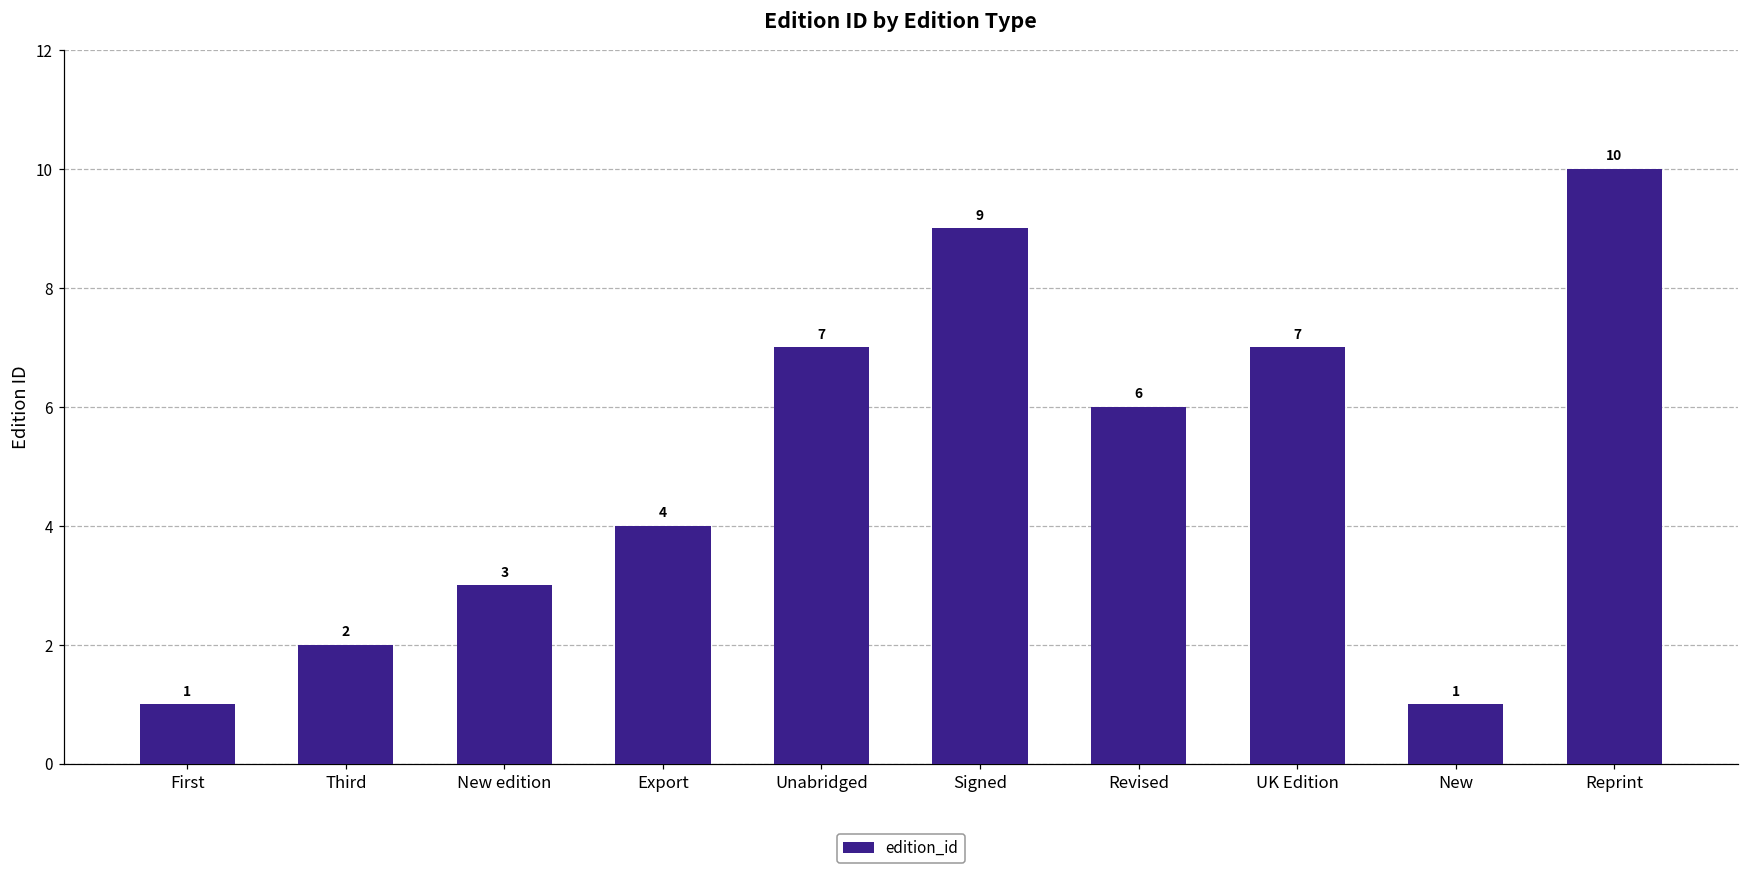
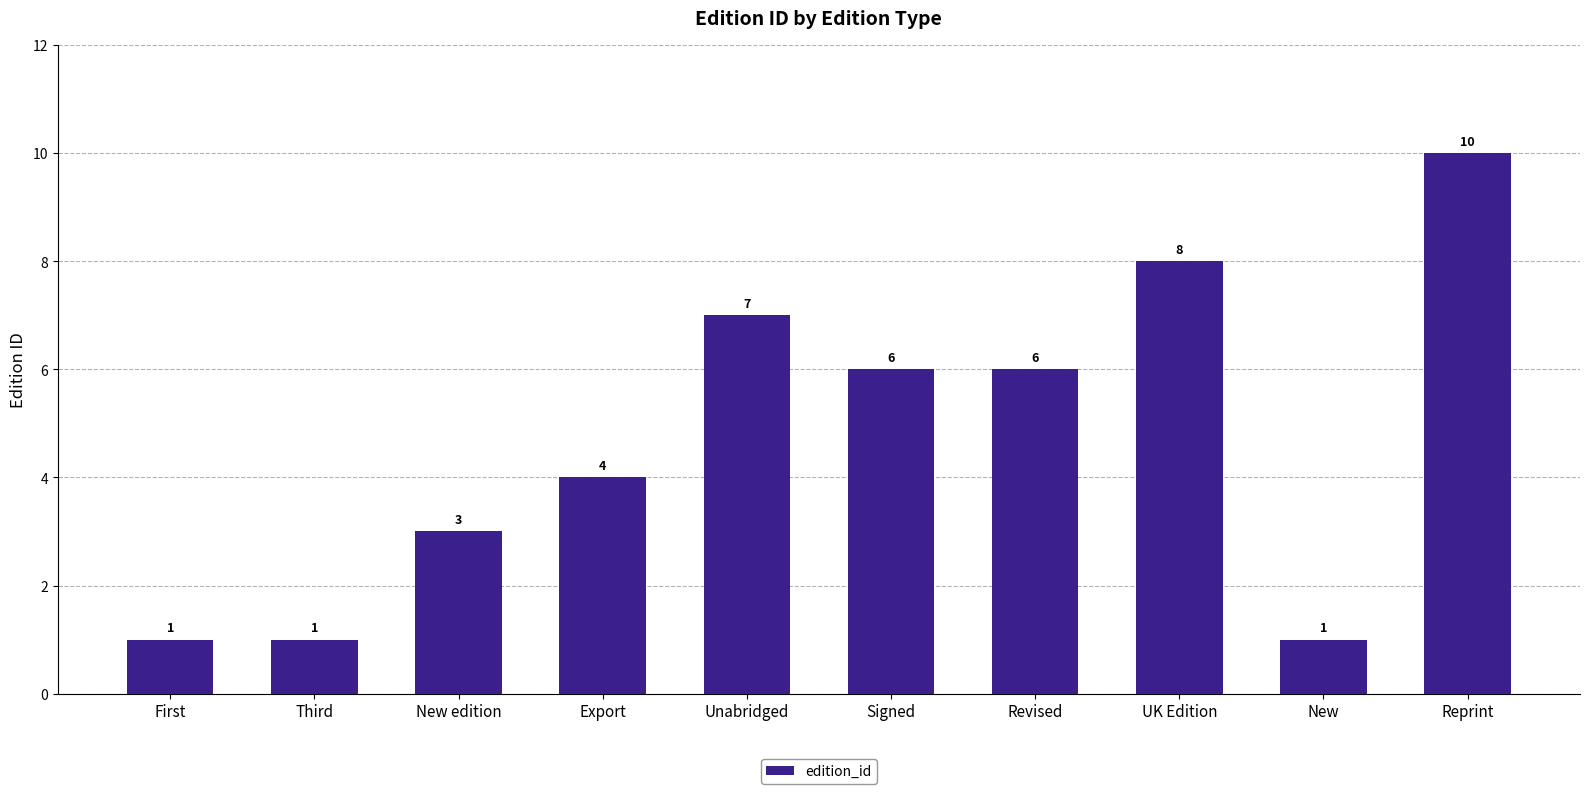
  {
    "First": 1,
-   "Third": 2,
+   "Third": 1,
    "New edition": 3,
    "Export": 4,
    "Unabridged": 7,
-   "Signed": 9,
+   "Signed": 6,
    "Revised": 6,
-   "UK Edition": 7,
+   "UK Edition": 8,
    "New": 1,
    "Reprint": 10
  }
